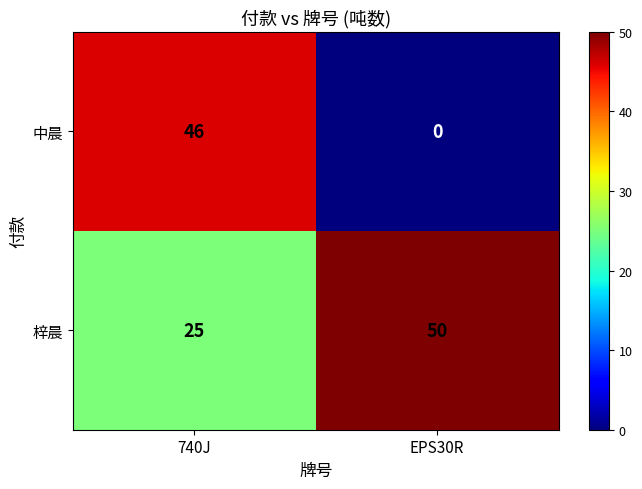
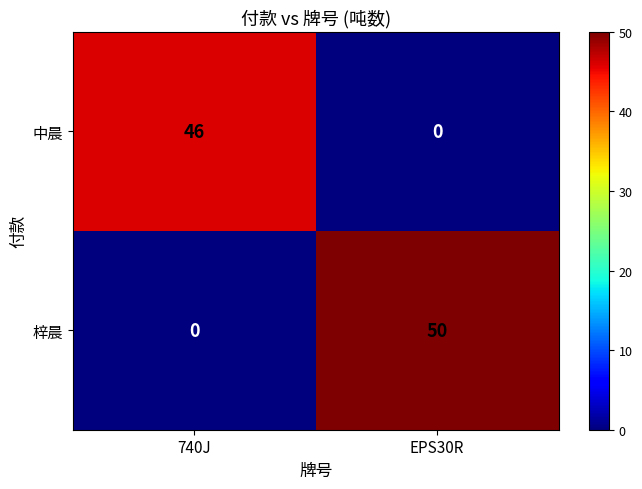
  {
    "中晨": {
      "740J": 46,
      "EPS30R": 0
    },
    "梓晨": {
-     "740J": 25,
+     "740J": 0,
      "EPS30R": 50
    }
  }
